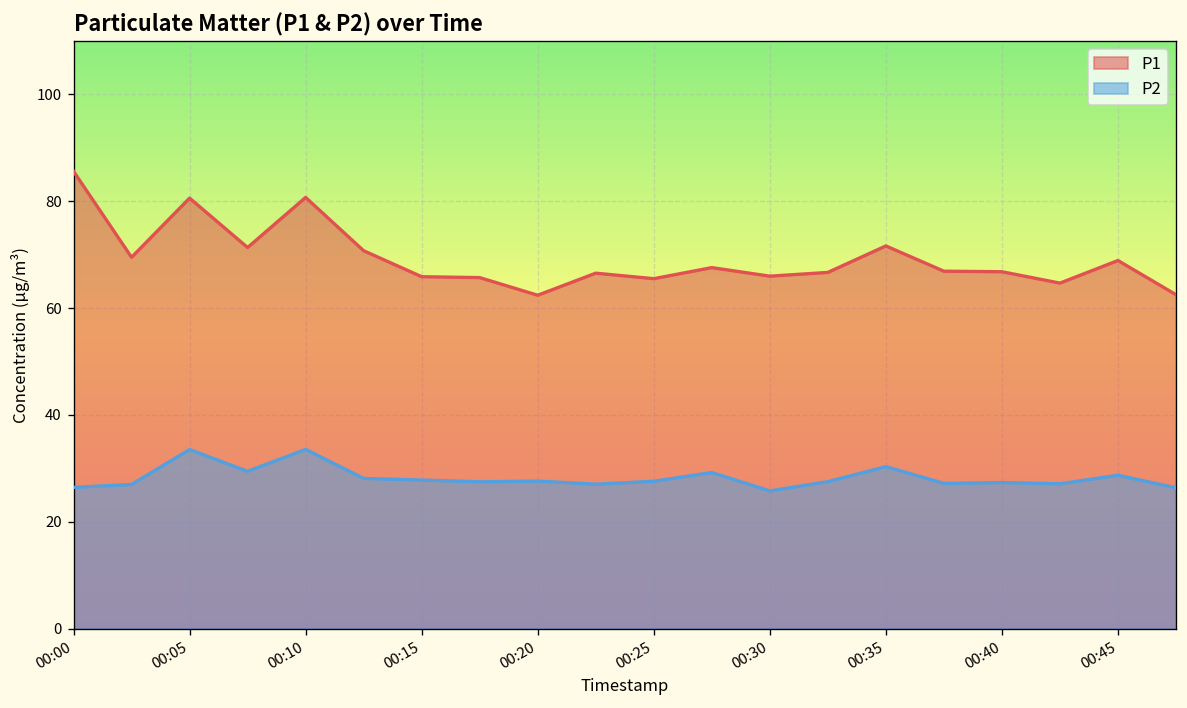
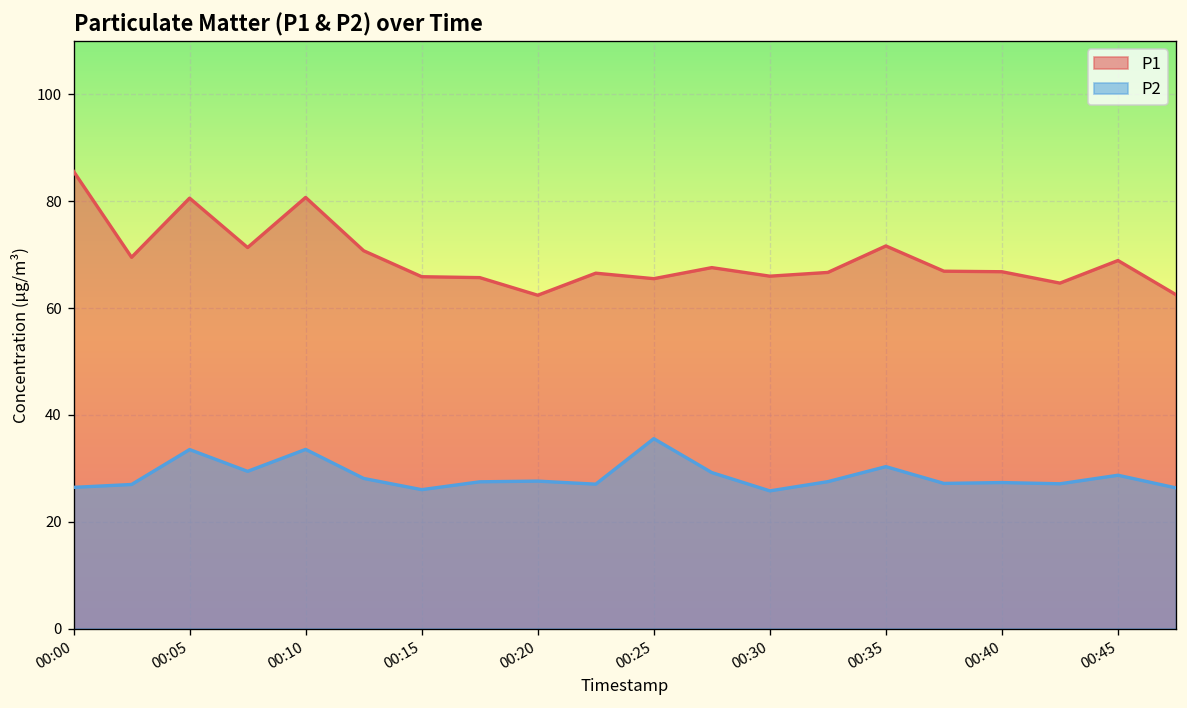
  {
    "P1": {
      "00:00": 86,
      "00:05": 81,
      "00:10": 81,
      "00:15": 66,
      "00:20": 62,
      "00:25": 66,
      "00:30": 66,
      "00:35": 72,
      "00:40": 67,
      "00:45": 69
    },
    "P2": {
      "00:00": 26,
      "00:05": 34,
      "00:10": 34,
-     "00:15": 28,
+     "00:15": 26,
      "00:20": 28,
-     "00:25": 28,
+     "00:25": 36,
      "00:30": 26,
      "00:35": 30,
      "00:40": 27,
      "00:45": 29
    }
  }
